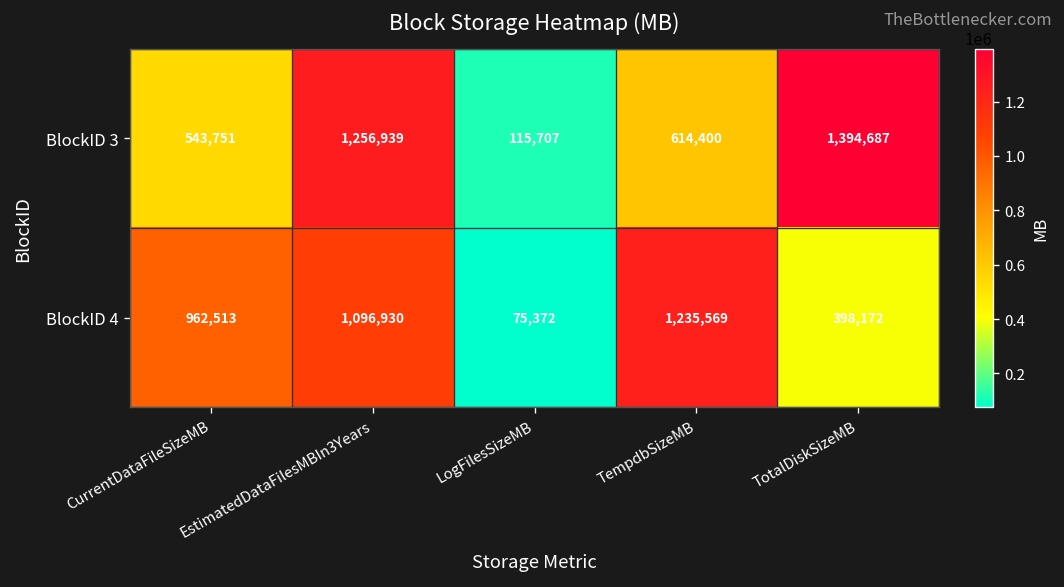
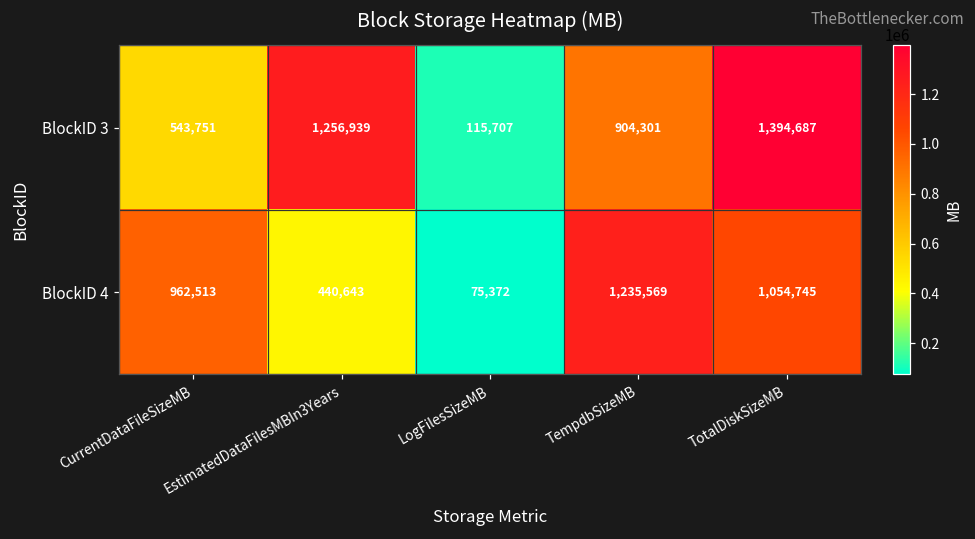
  {
    "BlockID 3": {
      "CurrentDataFileSizeMB": "543,751",
      "EstimatedDataFilesMBIn3Years": "1,256,939",
      "LogFilesSizeMB": "115,707",
-     "TempdbSizeMB": "614,400",
+     "TempdbSizeMB": "904,301",
      "TotalDiskSizeMB": "1,394,687"
    },
    "BlockID 4": {
      "CurrentDataFileSizeMB": "962,513",
-     "EstimatedDataFilesMBIn3Years": "1,096,930",
+     "EstimatedDataFilesMBIn3Years": "440,643",
      "LogFilesSizeMB": "75,372",
      "TempdbSizeMB": "1,235,569",
-     "TotalDiskSizeMB": "398,172"
+     "TotalDiskSizeMB": "1,054,745"
    }
  }
